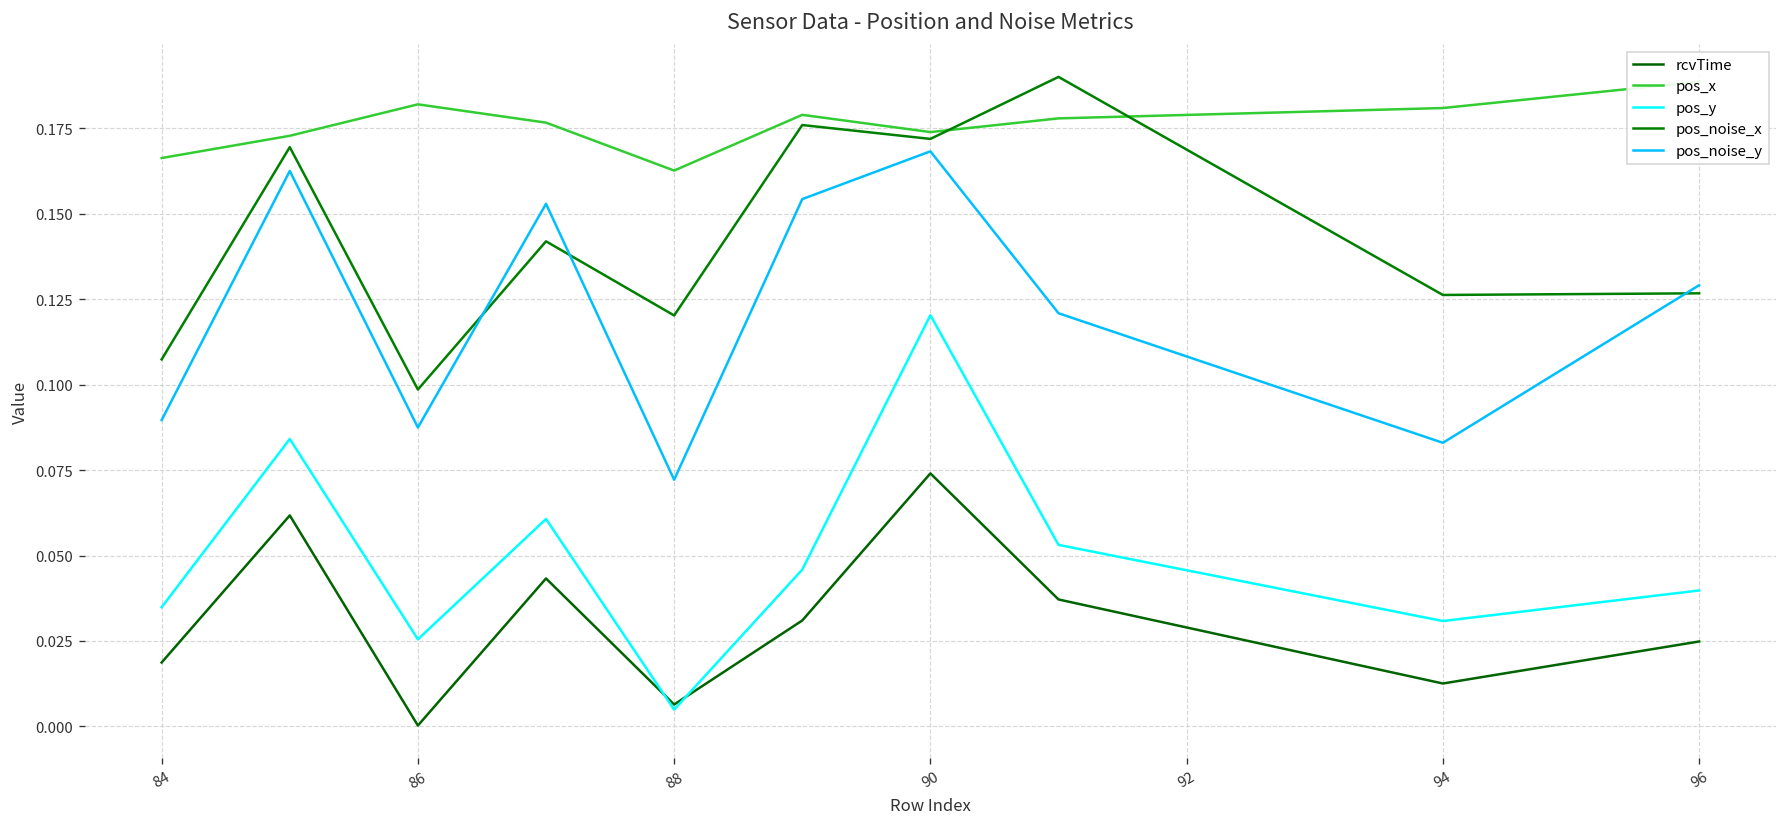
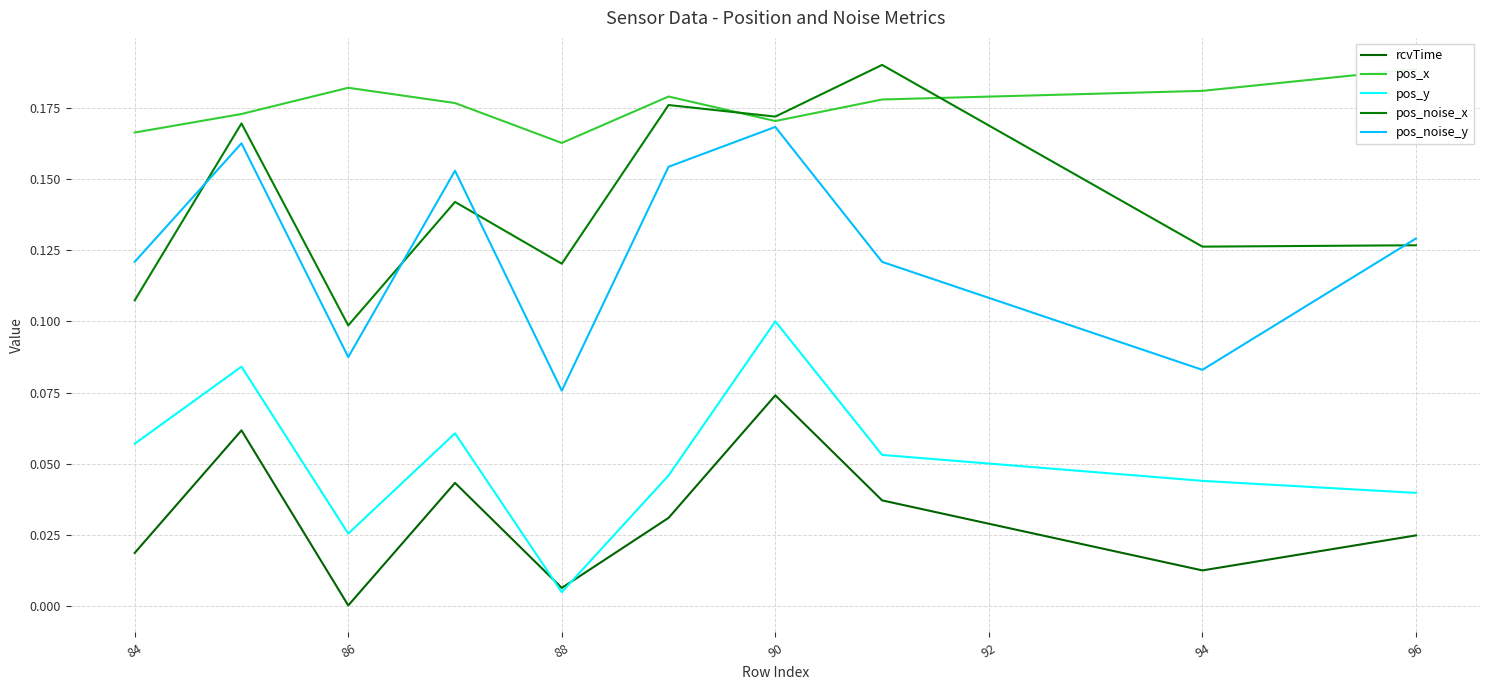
  {
    "pos_x": {
      "84": 0.166,
      "86": 0.182,
      "88": 0.163,
-     "90": 0.174,
+     "90": 0.170,
      "94": 0.181
    },
    "pos_y": {
-     "84": 0.035,
+     "84": 0.057,
      "86": 0.025,
      "88": 0.005,
-     "90": 0.120,
-     "94": 0.031,
+     "90": 0.100,
+     "94": 0.044,
      "96": 0.040
    },
    "pos_noise_y": {
-     "84": 0.090,
+     "84": 0.121,
      "86": 0.087,
-     "88": 0.072,
+     "88": 0.076,
      "90": 0.168,
      "94": 0.083,
      "96": 0.129
    }
  }
